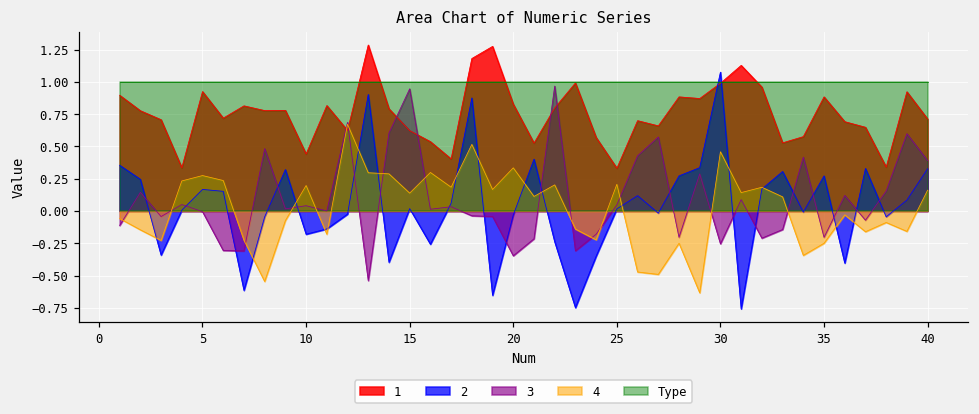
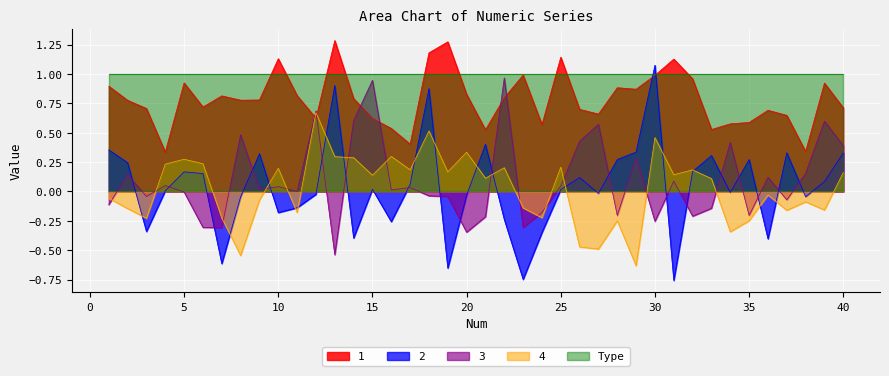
  {
    "1": {
      "5": 0.92,
-     "10": 0.44,
+     "10": 1.13,
      "15": 0.62,
      "20": 0.83,
-     "25": 0.33,
-     "35": 0.88,
+     "25": 1.14,
+     "35": 0.59,
      "40": 0.71
    },
    "Type": {
      "5": 1.00,
      "10": 1.00,
      "15": 1.00,
      "20": 1.00,
      "25": 1.00,
      "35": 1.00,
      "40": 1.00
    }
  }
